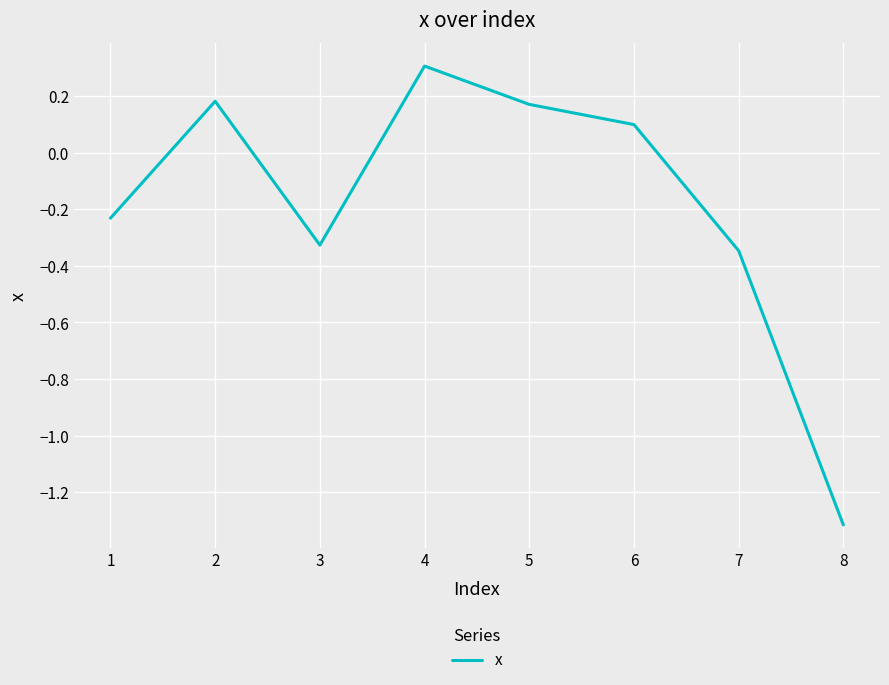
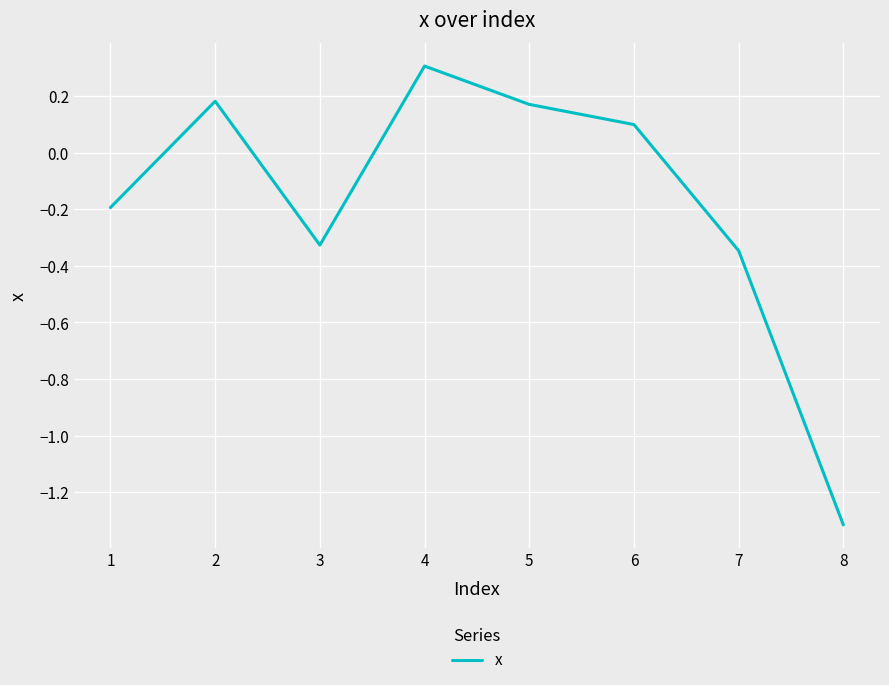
  {
-   "1": -0.23,
+   "1": -0.19,
    "2": 0.18,
    "3": -0.33,
    "4": 0.31,
    "5": 0.17,
    "6": 0.10,
    "7": -0.35,
    "8": -1.32
  }
